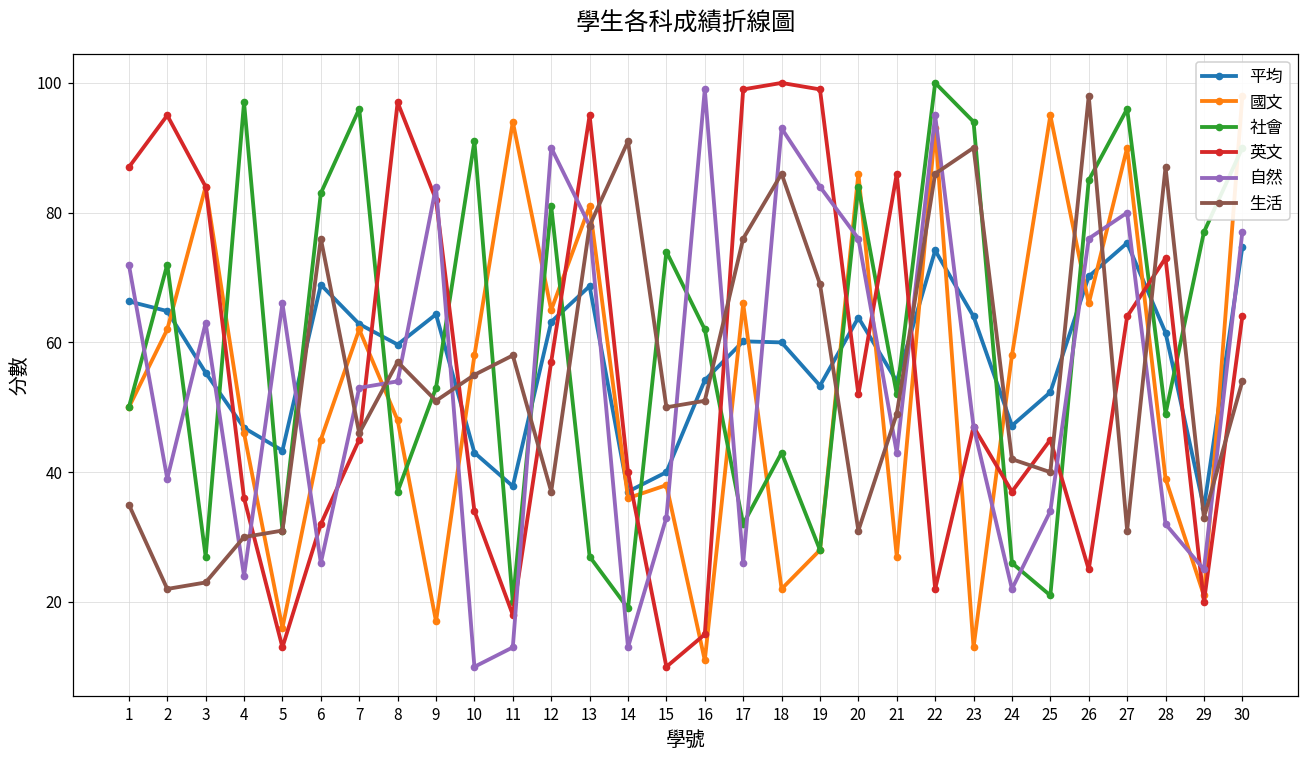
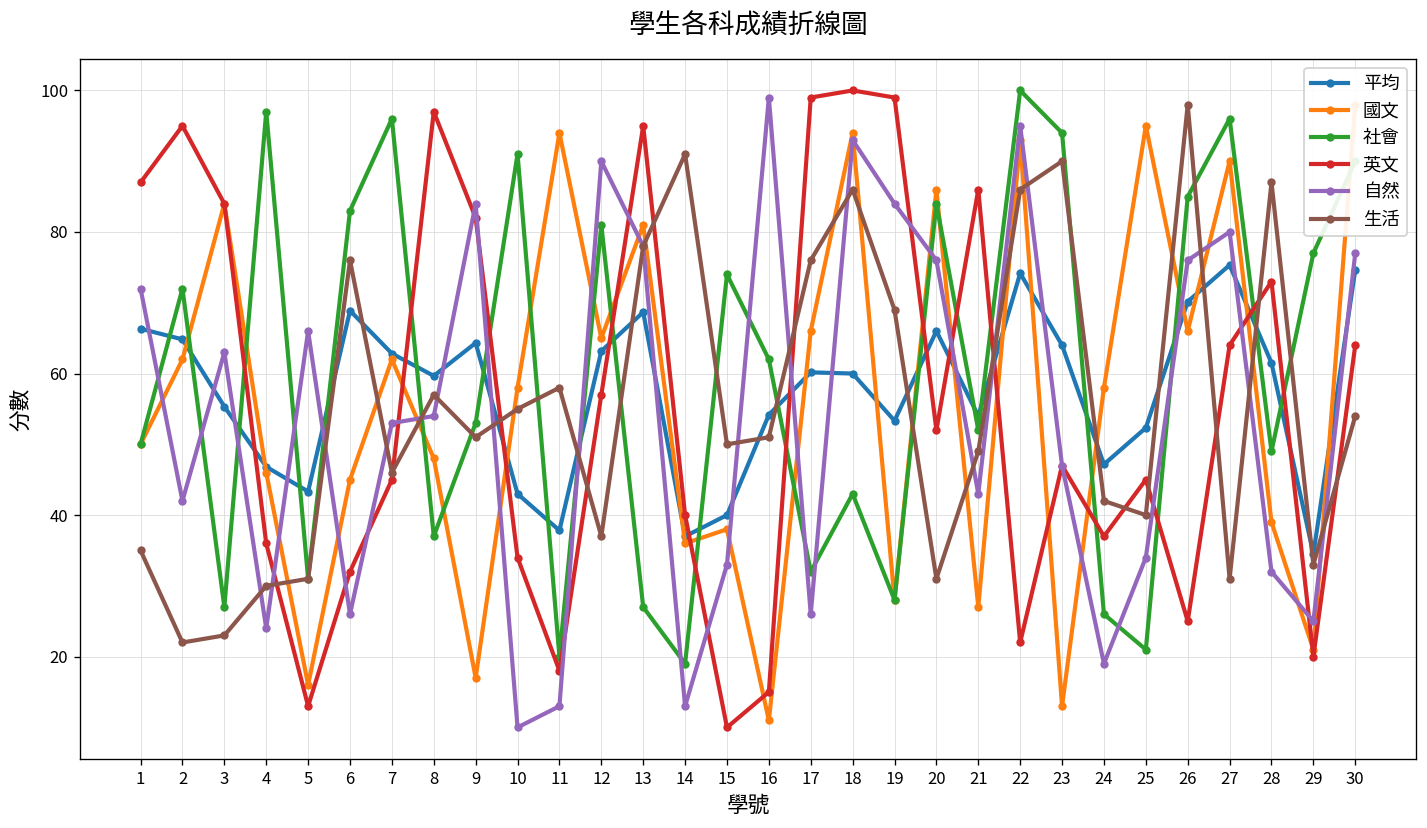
  {
    "平均": {
      "1": 66,
      "2": 65,
      "3": 55,
      "4": 47,
      "5": 43,
      "6": 69,
      "7": 63,
      "8": 60,
      "9": 64,
      "10": 43,
      "11": 38,
      "12": 63,
      "13": 69,
      "14": 37,
      "15": 40,
      "16": 54,
      "17": 60,
      "18": 60,
      "19": 53,
-     "20": 64,
+     "20": 66,
      "21": 54,
      "22": 74,
      "23": 64,
      "24": 47,
      "25": 52,
      "26": 70,
      "27": 75,
      "28": 62,
      "29": 35,
      "30": 75
    },
    "國文": {
      "2": 62,
      "4": 46,
      "5": 16,
      "6": 45,
      "7": 62,
      "8": 48,
      "9": 17,
      "10": 58,
      "11": 94,
      "12": 65,
      "13": 81,
      "14": 36,
      "15": 38,
      "16": 11,
      "17": 66,
-     "18": 22,
+     "18": 94,
      "20": 86,
      "21": 27,
      "22": 93,
      "23": 13,
      "24": 58,
      "25": 95,
      "26": 66,
      "27": 90,
      "28": 39,
      "29": 21
    },
    "社會": {
      "2": 72,
      "3": 27,
      "4": 97,
      "6": 83,
      "7": 96,
      "8": 37,
      "9": 53,
      "10": 91,
      "11": 20,
      "12": 81,
      "13": 27,
      "14": 19,
      "15": 74,
      "16": 62,
      "17": 32,
      "18": 43,
      "20": 84,
      "21": 52,
      "22": 100,
      "23": 94,
      "24": 26,
      "25": 21,
      "26": 85,
      "27": 96,
      "28": 49,
      "29": 77
    },
    "英文": {
      "1": 87,
      "2": 95,
      "4": 36,
      "5": 13,
      "6": 32,
      "7": 45,
      "8": 97,
      "9": 82,
      "10": 34,
      "11": 18,
      "12": 57,
      "13": 95,
      "14": 40,
      "15": 10,
      "16": 15,
      "17": 99,
      "18": 100,
      "19": 99,
      "20": 52,
      "21": 86,
      "22": 22,
      "24": 37,
      "25": 45,
      "26": 25,
      "27": 64,
      "28": 73,
      "29": 20,
      "30": 64
    },
    "自然": {
      "1": 72,
-     "2": 39,
+     "2": 42,
      "3": 63,
      "4": 24,
      "5": 66,
      "6": 26,
      "7": 53,
      "8": 54,
      "9": 84,
      "10": 10,
      "11": 13,
      "12": 90,
      "14": 13,
      "15": 33,
      "16": 99,
      "17": 26,
      "18": 93,
      "19": 84,
      "20": 76,
      "21": 43,
      "22": 95,
-     "24": 22,
+     "24": 19,
      "25": 34,
      "26": 76,
      "27": 80,
      "28": 32,
      "29": 25,
      "30": 77
    },
    "生活": {
      "1": 35,
      "2": 22,
      "3": 23,
      "4": 30,
      "6": 76,
      "7": 46,
      "8": 57,
      "9": 51,
      "10": 55,
      "11": 58,
      "12": 37,
      "14": 91,
      "15": 50,
      "16": 51,
      "17": 76,
      "18": 86,
      "19": 69,
      "20": 31,
      "21": 49,
      "22": 86,
      "23": 90,
      "24": 42,
      "25": 40,
      "26": 98,
      "27": 31,
      "28": 87,
      "29": 33,
      "30": 54
    }
  }
